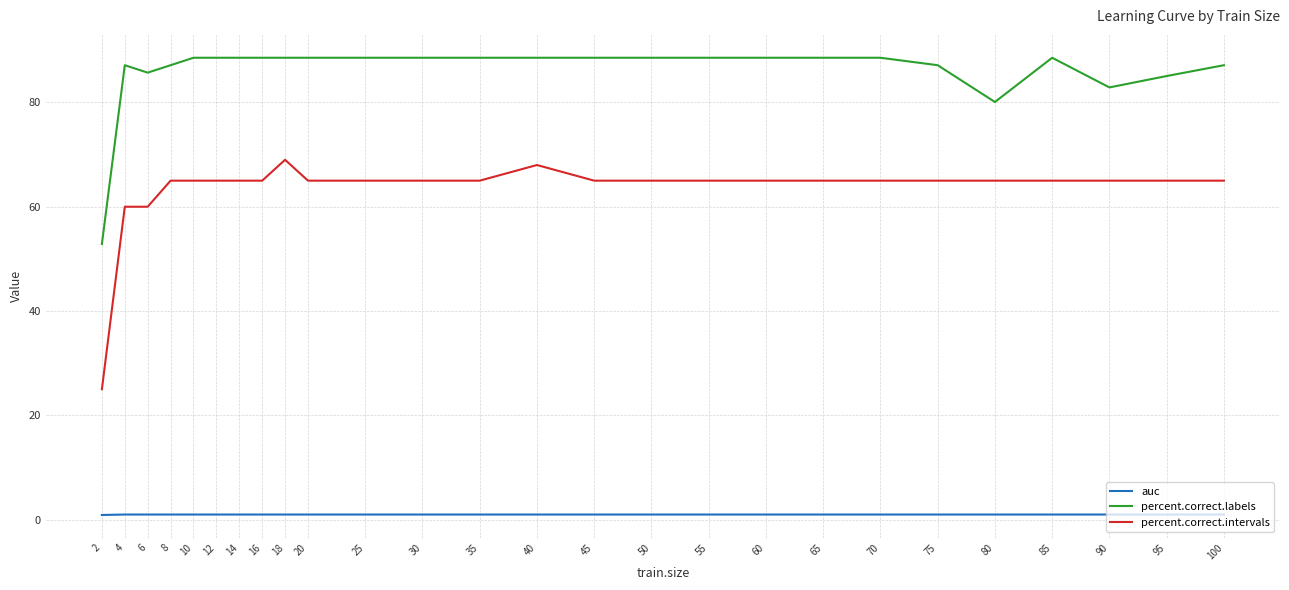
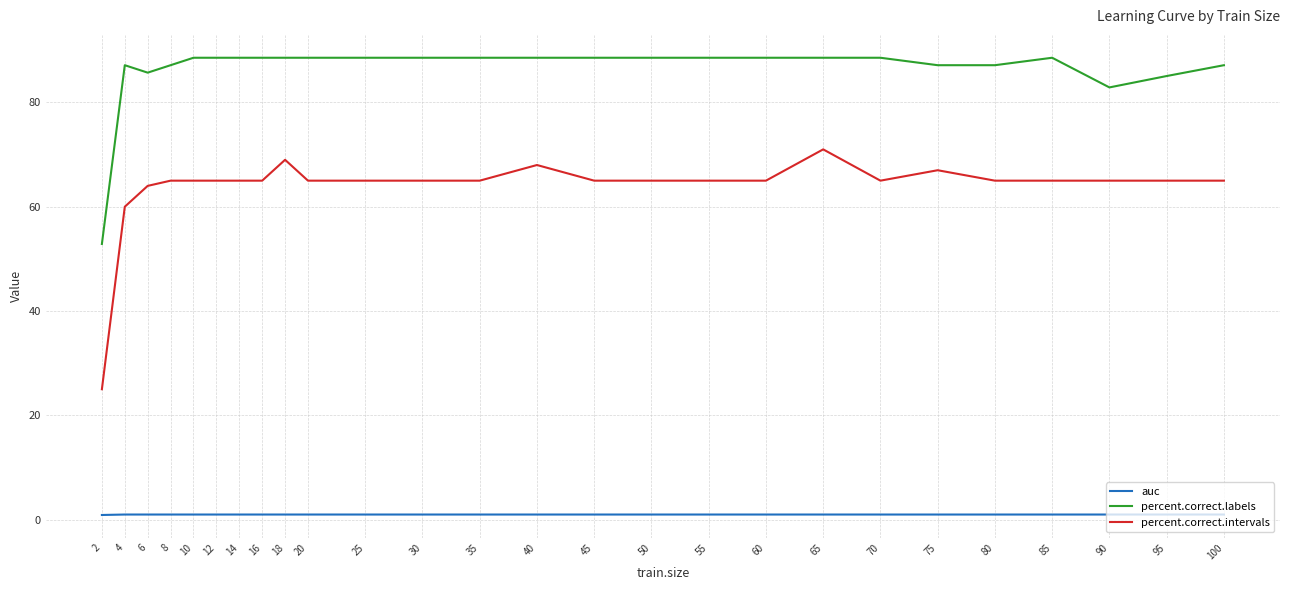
  {
    "auc": {
      "2": 1,
      "4": 1,
      "6": 1,
      "8": 1,
      "10": 1,
      "12": 1,
      "14": 1,
      "16": 1,
      "18": 1,
      "20": 1,
      "25": 1,
      "30": 1,
      "35": 1,
      "40": 1,
      "45": 1,
      "50": 1,
      "55": 1,
      "60": 1,
      "65": 1,
      "70": 1,
      "75": 1,
      "80": 1,
      "85": 1
    },
    "percent.correct.labels": {
      "2": 53,
      "4": 87,
      "6": 86,
      "8": 87,
      "10": 89,
      "12": 89,
      "14": 89,
      "16": 89,
      "18": 89,
      "20": 89,
      "25": 89,
      "30": 89,
      "35": 89,
      "40": 89,
      "45": 89,
      "50": 89,
      "55": 89,
      "60": 89,
      "65": 89,
      "70": 89,
      "75": 87,
-     "80": 80,
+     "80": 87,
      "85": 89,
      "90": 83,
      "95": 85,
      "100": 87
    },
    "percent.correct.intervals": {
      "2": 25,
      "4": 60,
-     "6": 60,
+     "6": 64,
      "8": 65,
      "10": 65,
      "12": 65,
      "14": 65,
      "16": 65,
      "18": 69,
      "20": 65,
      "25": 65,
      "30": 65,
      "35": 65,
      "40": 68,
      "45": 65,
      "50": 65,
      "55": 65,
      "60": 65,
-     "65": 65,
+     "65": 71,
      "70": 65,
-     "75": 65,
+     "75": 67,
      "80": 65,
      "85": 65,
      "90": 65,
      "95": 65,
      "100": 65
    }
  }
